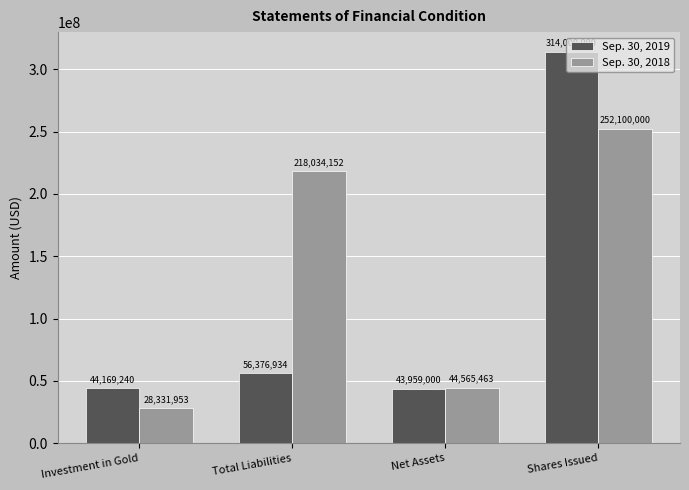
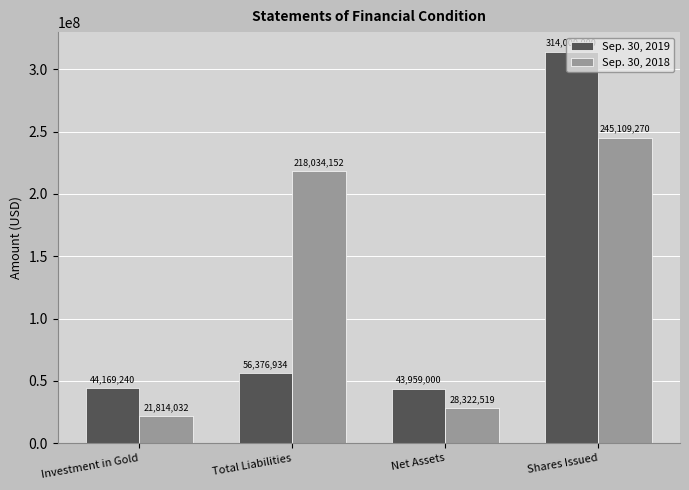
  {
    "Sep. 30, 2019": {
      "Investment in Gold": "44,169,240",
      "Total Liabilities": "56,376,934",
      "Net Assets": "43,959,000"
    },
    "Sep. 30, 2018": {
-     "Investment in Gold": "28,331,953",
+     "Investment in Gold": "21,814,032",
      "Total Liabilities": "218,034,152",
-     "Net Assets": "44,565,463",
-     "Shares Issued": "252,100,000"
+     "Net Assets": "28,322,519",
+     "Shares Issued": "245,109,270"
    }
  }
